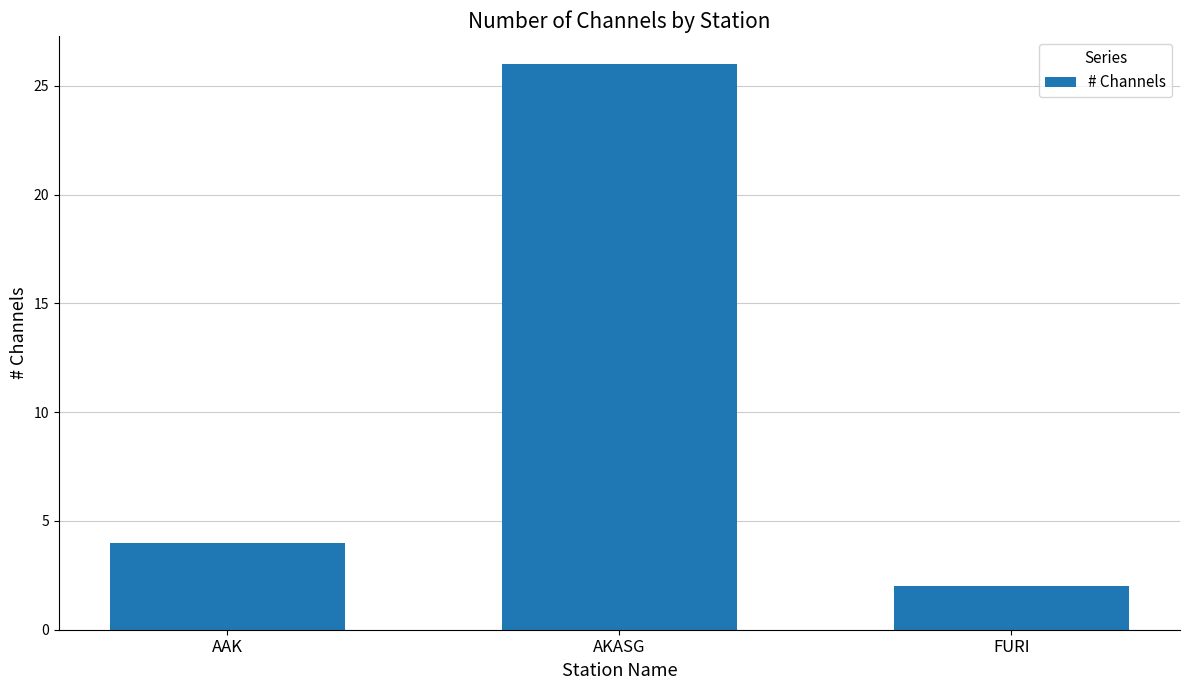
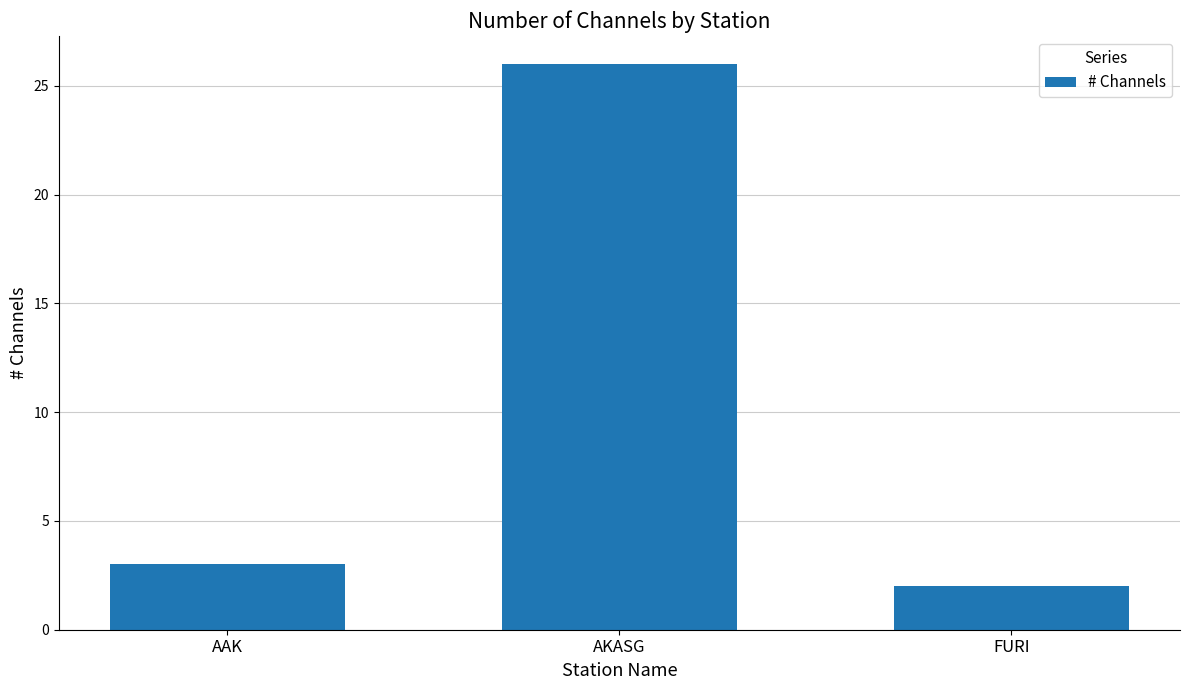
  {
-   "AAK": 4,
+   "AAK": 3,
    "AKASG": 26,
    "FURI": 2
  }
